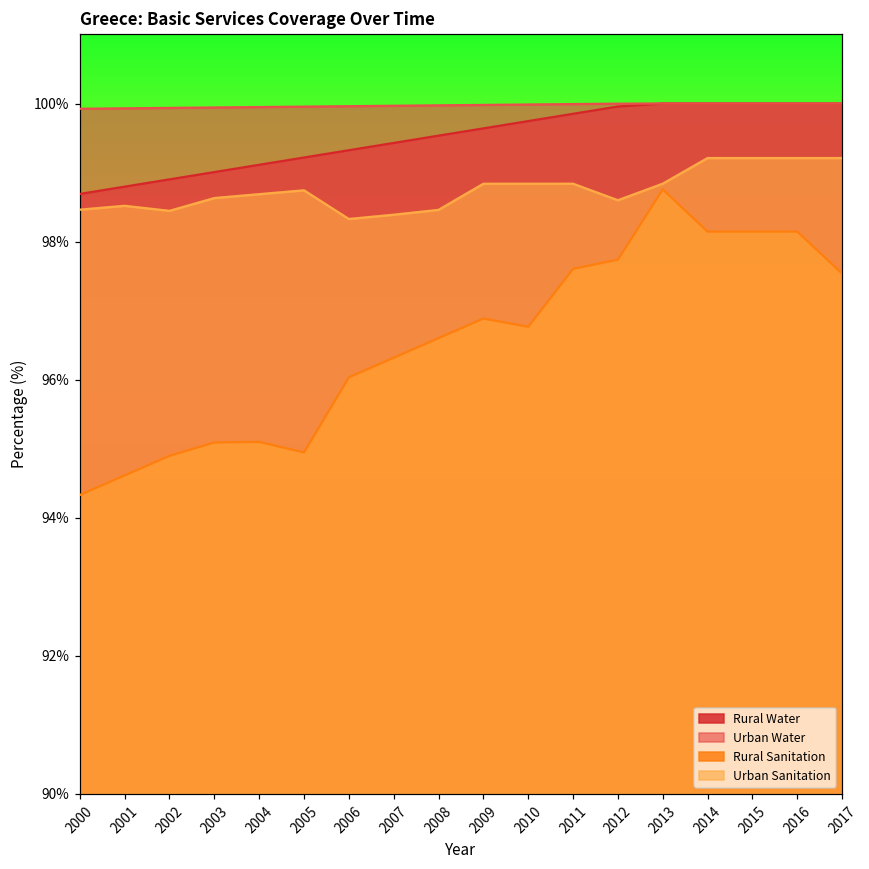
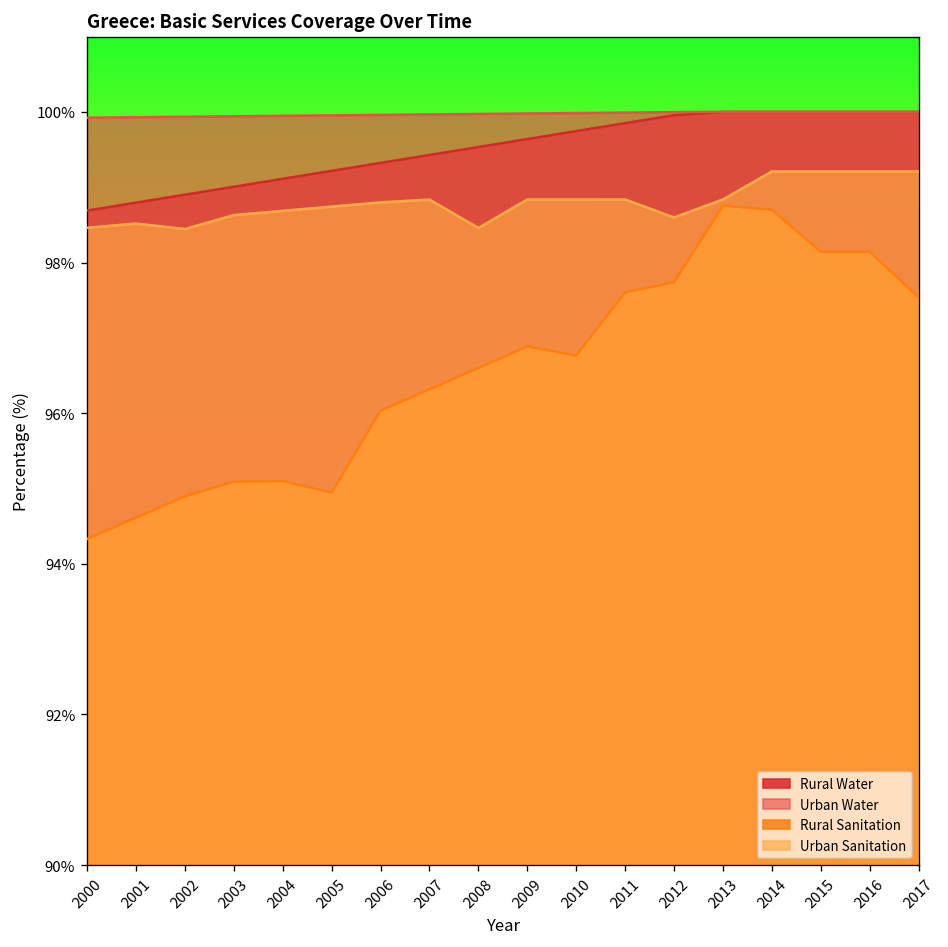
  {
    "Rural Sanitation": {
      "2000": "94.3%",
      "2001": "94.6%",
      "2002": "94.9%",
      "2003": "95.1%",
      "2004": "95.1%",
      "2005": "94.9%",
      "2006": "96.0%",
      "2007": "96.3%",
      "2008": "96.6%",
      "2009": "96.9%",
      "2010": "96.8%",
      "2011": "97.6%",
      "2012": "97.7%",
      "2013": "98.8%",
-     "2014": "98.1%",
+     "2014": "98.7%",
      "2015": "98.1%",
      "2016": "98.1%",
      "2017": "97.5%"
    },
    "Urban Sanitation": {
      "2000": "98.5%",
      "2001": "98.5%",
      "2002": "98.4%",
      "2003": "98.6%",
      "2004": "98.7%",
      "2005": "98.7%",
-     "2006": "98.3%",
-     "2007": "98.4%",
+     "2006": "98.8%",
+     "2007": "98.8%",
      "2008": "98.5%",
      "2009": "98.8%",
      "2010": "98.8%",
      "2011": "98.8%",
      "2012": "98.6%",
      "2013": "98.8%",
      "2014": "99.2%",
      "2015": "99.2%",
      "2016": "99.2%",
      "2017": "99.2%"
    }
  }
